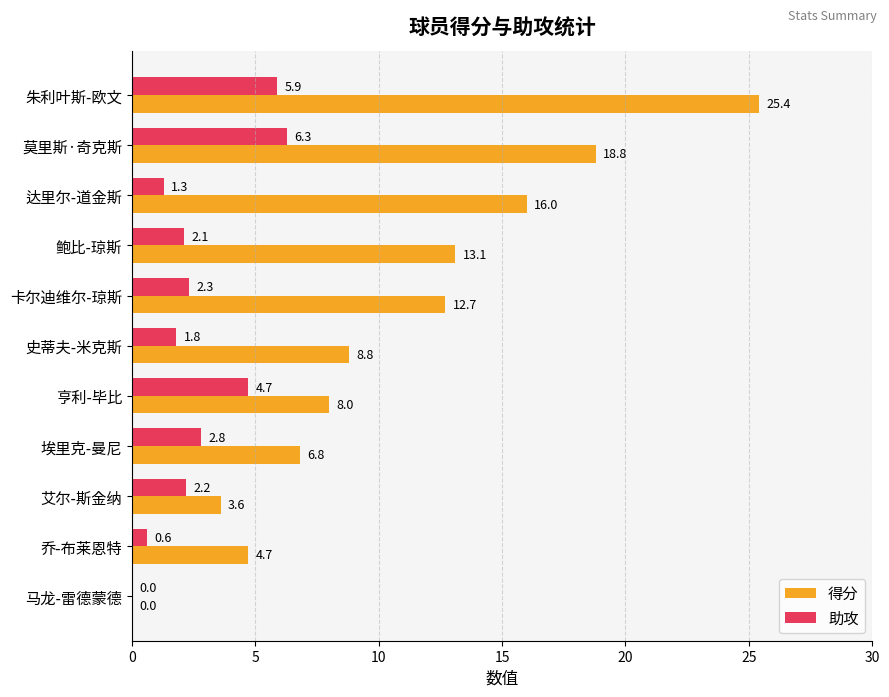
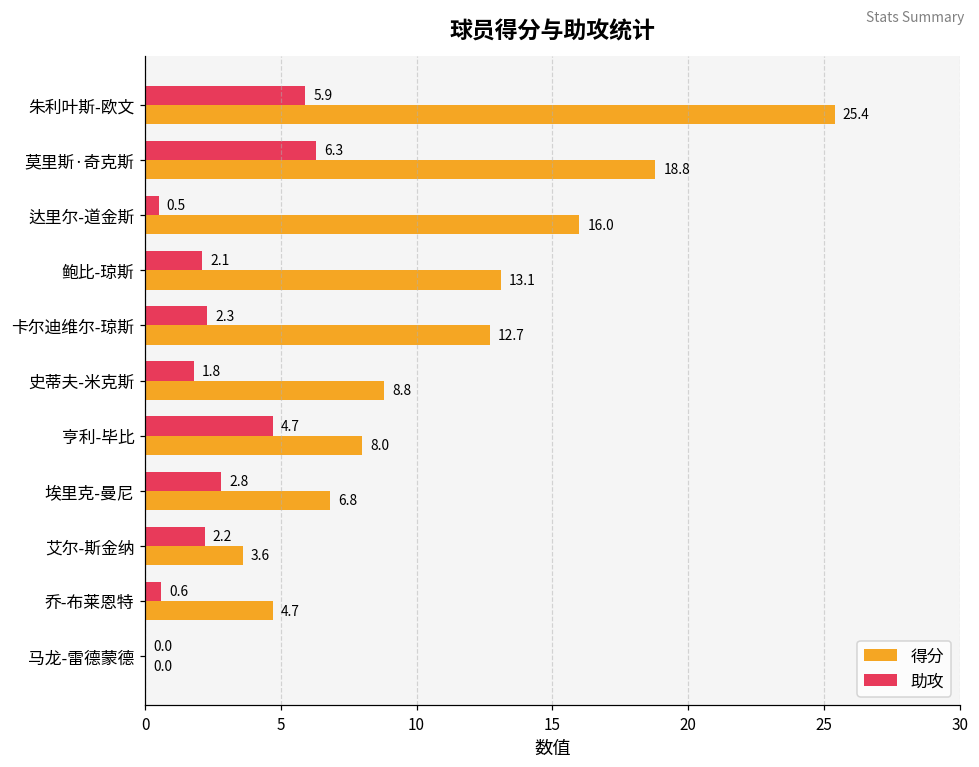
  {
    "得分": {
      "朱利叶斯-欧文": 25.4,
      "莫里斯·奇克斯": 18.8,
      "达里尔-道金斯": 16.0,
      "鲍比-琼斯": 13.1,
      "卡尔迪维尔-琼斯": 12.7,
      "史蒂夫-米克斯": 8.8,
      "亨利-毕比": 8.0,
      "埃里克-曼尼": 6.8,
      "艾尔-斯金纳": 3.6,
      "乔-布莱恩特": 4.7,
      "马龙-雷德蒙德": 0.0
    },
    "助攻": {
      "朱利叶斯-欧文": 5.9,
      "莫里斯·奇克斯": 6.3,
-     "达里尔-道金斯": 1.3,
+     "达里尔-道金斯": 0.5,
      "鲍比-琼斯": 2.1,
      "卡尔迪维尔-琼斯": 2.3,
      "史蒂夫-米克斯": 1.8,
      "亨利-毕比": 4.7,
      "埃里克-曼尼": 2.8,
      "艾尔-斯金纳": 2.2,
      "乔-布莱恩特": 0.6,
      "马龙-雷德蒙德": 0.0
    }
  }
